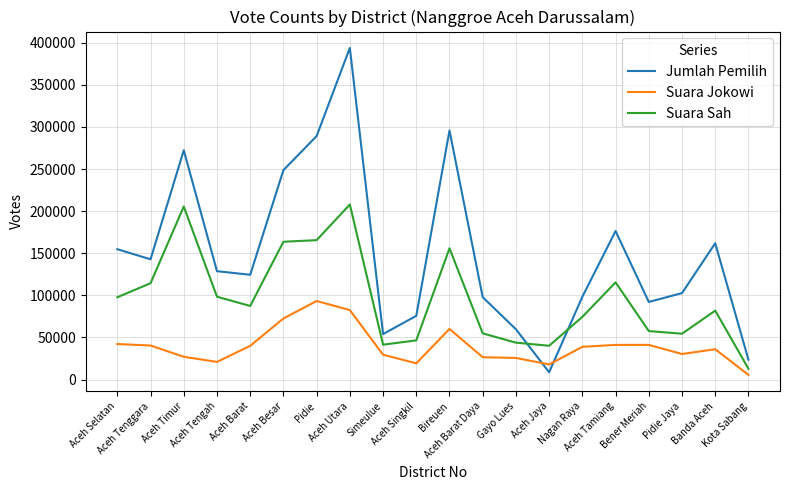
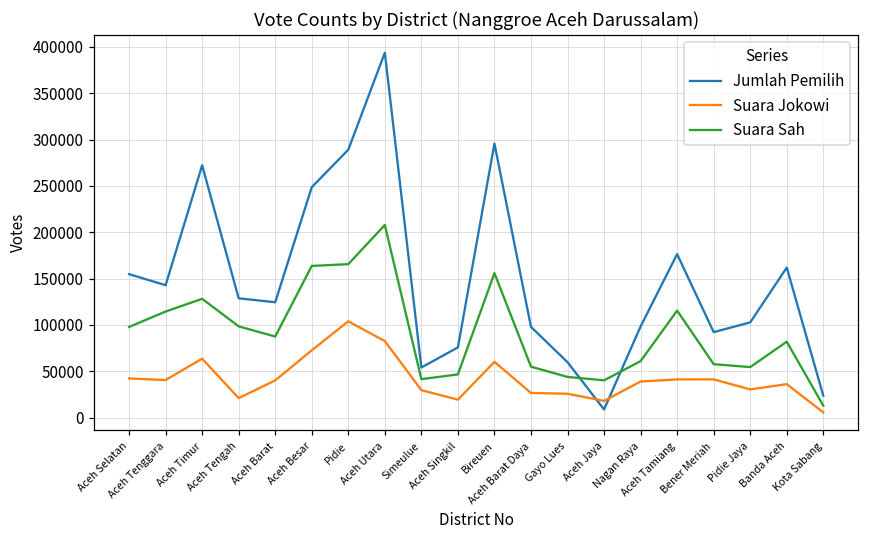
  {
    "Jumlah Pemilih": {
      "Aceh Selatan": 150000,
      "Aceh Tenggara": 140000,
      "Aceh Timur": 270000,
      "Aceh Tengah": 130000,
      "Aceh Barat": 120000,
      "Aceh Besar": 250000,
      "Pidie": 290000,
      "Aceh Utara": 390000,
      "Simeulue": 50000,
      "Aceh Singkil": 80000,
      "Bireuen": 300000,
      "Aceh Barat Daya": 100000,
      "Gayo Lues": 60000,
      "Aceh Jaya": 10000,
      "Nagan Raya": 100000,
      "Aceh Tamiang": 180000,
      "Bener Meriah": 90000,
      "Pidie Jaya": 100000,
      "Banda Aceh": 160000,
      "Kota Sabang": 20000
    },
    "Suara Jokowi": {
      "Aceh Selatan": 40000,
      "Aceh Tenggara": 40000,
-     "Aceh Timur": 30000,
+     "Aceh Timur": 60000,
      "Aceh Tengah": 20000,
      "Aceh Barat": 40000,
      "Aceh Besar": 70000,
-     "Pidie": 90000,
+     "Pidie": 100000,
      "Aceh Utara": 80000,
      "Simeulue": 30000,
      "Aceh Singkil": 20000,
      "Bireuen": 60000,
      "Aceh Barat Daya": 30000,
      "Gayo Lues": 30000,
      "Aceh Jaya": 20000,
      "Nagan Raya": 40000,
      "Aceh Tamiang": 40000,
      "Bener Meriah": 40000,
      "Pidie Jaya": 30000,
      "Banda Aceh": 40000,
      "Kota Sabang": 10000
    },
    "Suara Sah": {
      "Aceh Selatan": 100000,
      "Aceh Tenggara": 110000,
-     "Aceh Timur": 210000,
+     "Aceh Timur": 130000,
      "Aceh Tengah": 100000,
      "Aceh Barat": 90000,
      "Aceh Besar": 160000,
      "Pidie": 170000,
      "Aceh Utara": 210000,
      "Simeulue": 40000,
      "Aceh Singkil": 50000,
      "Bireuen": 160000,
      "Aceh Barat Daya": 50000,
      "Gayo Lues": 40000,
      "Aceh Jaya": 40000,
-     "Nagan Raya": 70000,
+     "Nagan Raya": 60000,
      "Aceh Tamiang": 120000,
      "Bener Meriah": 60000,
      "Pidie Jaya": 50000,
      "Banda Aceh": 80000,
      "Kota Sabang": 10000
    }
  }
